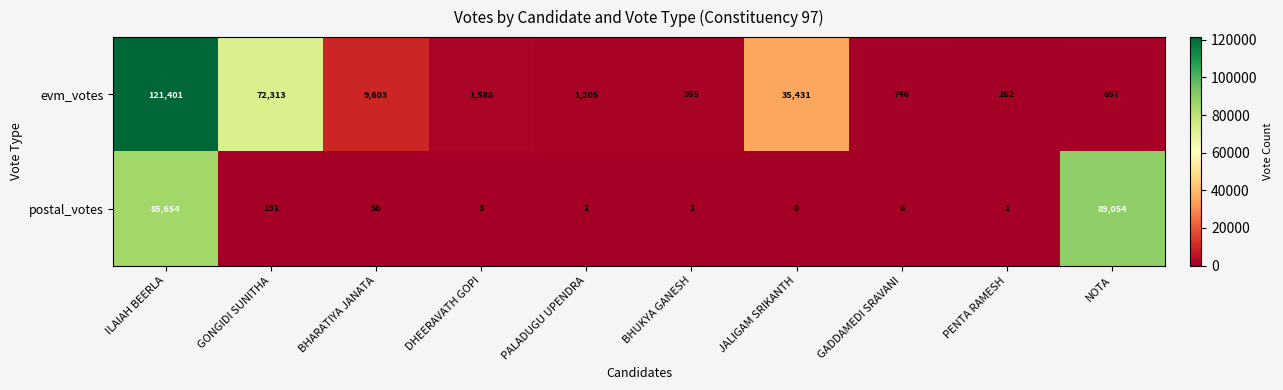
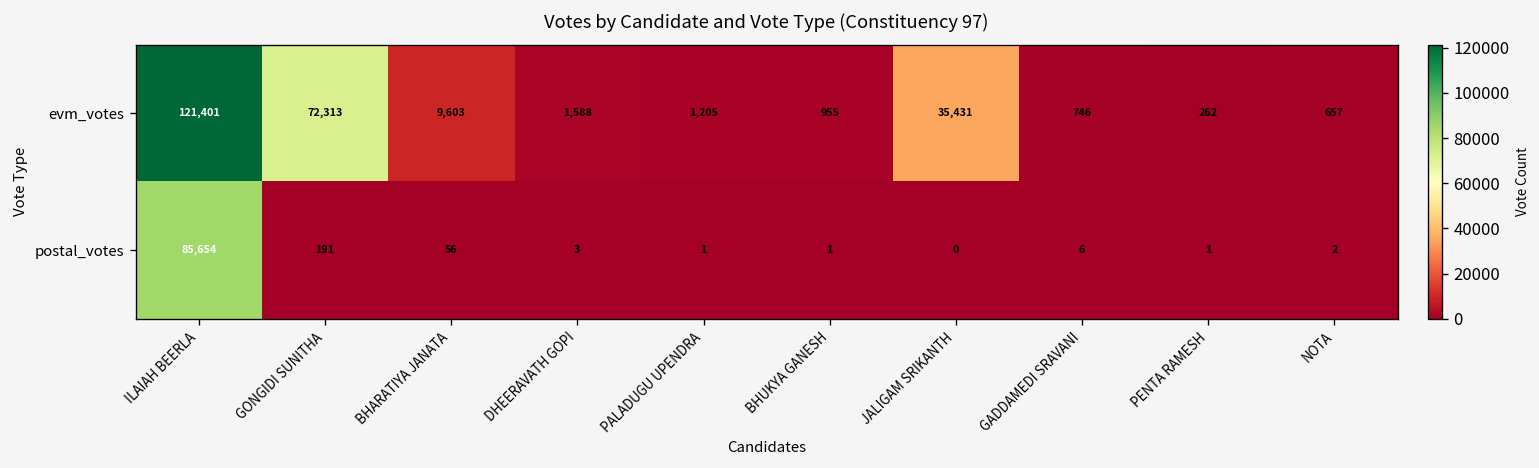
  {
    "evm_votes": {
      "ILAIAH BEERLA": "121,401",
      "GONGIDI SUNITHA": "72,313",
      "BHARATIYA JANATA": "9,603",
      "DHEERAVATH GOPI": "1,588",
      "PALADUGU UPENDRA": "1,205",
      "BHUKYA GANESH": "955",
      "JALIGAM SRIKANTH": "35,431",
      "GADDAMEDI SRAVANI": "746",
      "PENTA RAMESH": "262",
      "NOTA": "657"
    },
    "postal_votes": {
      "ILAIAH BEERLA": "85,654",
      "GONGIDI SUNITHA": "191",
      "BHARATIYA JANATA": "56",
      "DHEERAVATH GOPI": "3",
      "PALADUGU UPENDRA": "1",
      "BHUKYA GANESH": "1",
      "JALIGAM SRIKANTH": "0",
      "GADDAMEDI SRAVANI": "6",
      "PENTA RAMESH": "1",
-     "NOTA": "89,054"
+     "NOTA": "2"
    }
  }
